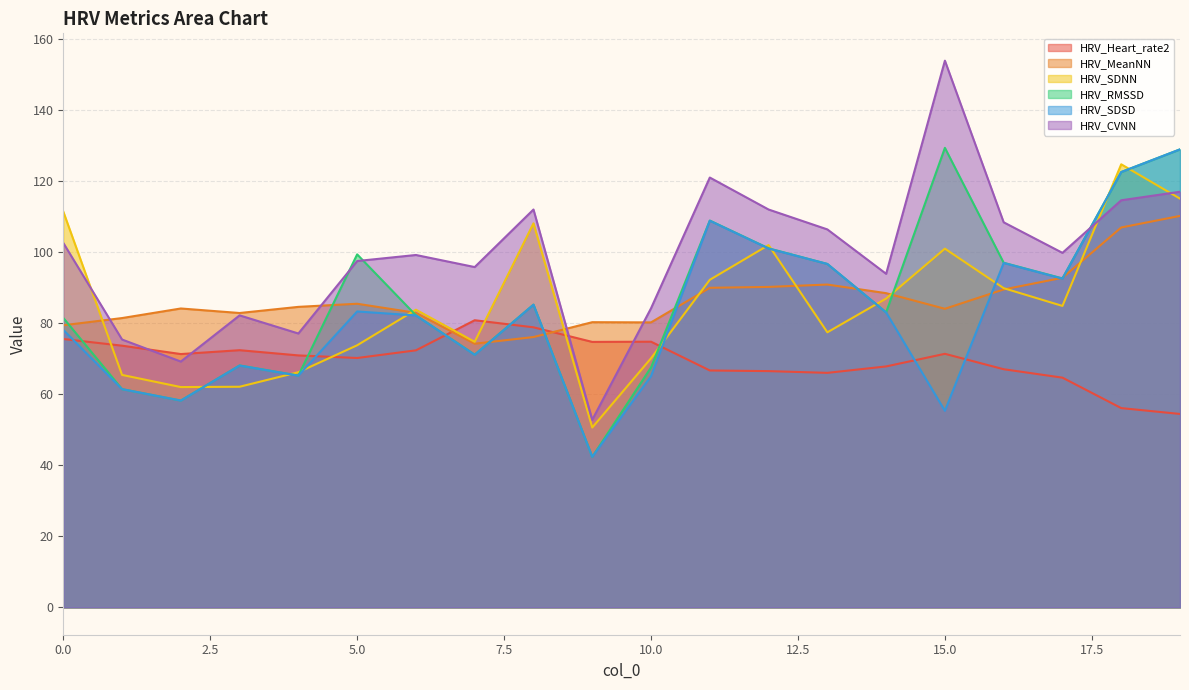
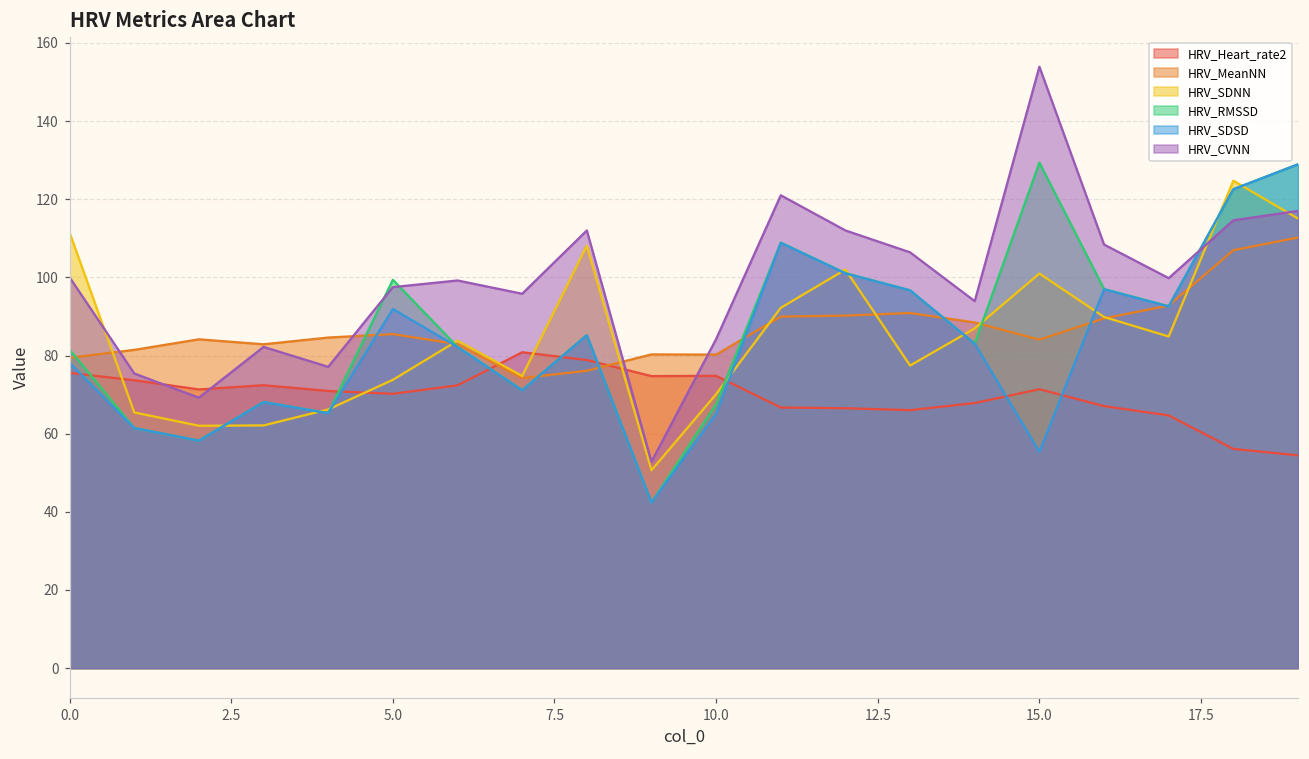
  {
    "HRV_RMSSD": {
      "0.0": 81,
      "5.0": 99,
      "10.0": 68,
      "15.0": 129
    },
    "HRV_SDSD": {
      "0.0": 78,
-     "5.0": 83,
+     "5.0": 92,
      "10.0": 65,
      "15.0": 55
    },
    "HRV_CVNN": {
-     "0.0": 103,
+     "0.0": 100,
      "5.0": 98,
      "10.0": 84,
      "15.0": 154
    }
  }
